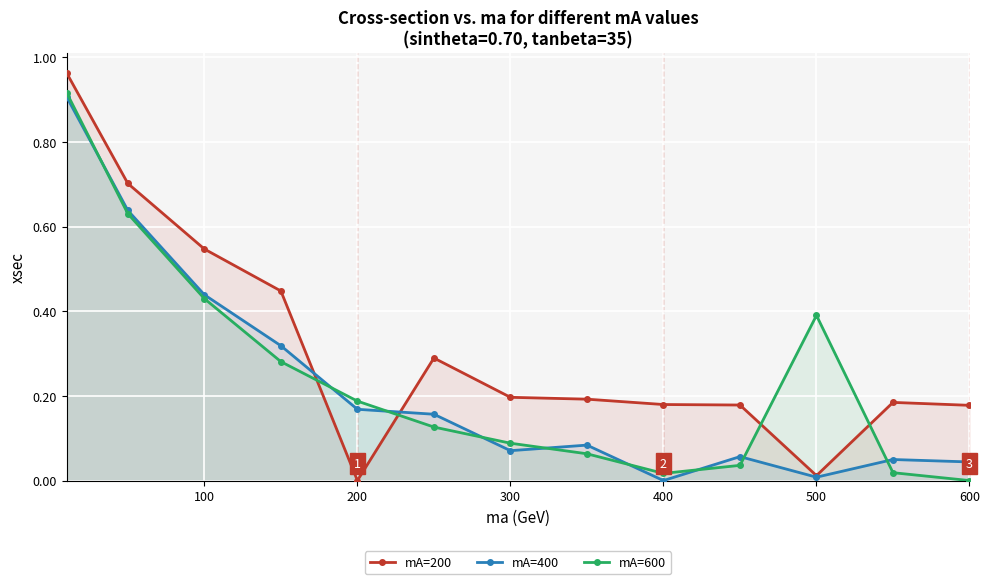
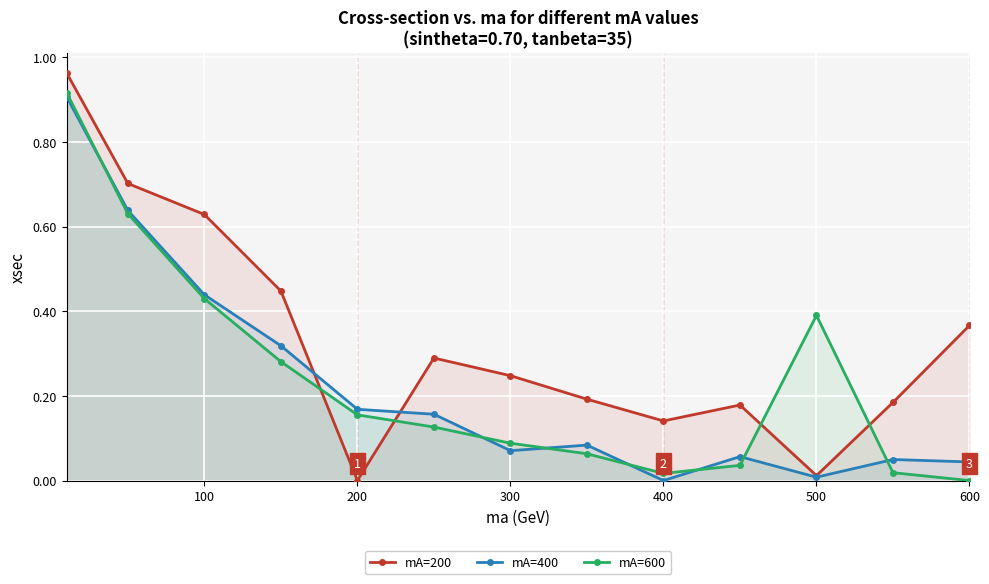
  {
    "mA=200": {
-     "100": 0.55,
-     "300": 0.20,
-     "400": 0.18,
-     "600": 0.18
+     "100": 0.63,
+     "300": 0.25,
+     "400": 0.14,
+     "600": 0.37
    },
    "mA=400": {
      "100": 0.44,
      "200": 0.17,
      "300": 0.07,
      "400": 0.00
    },
    "mA=600": {
      "100": 0.43,
-     "200": 0.19,
+     "200": 0.16,
      "300": 0.09,
      "500": 0.39,
      "600": 0.00
    }
  }
